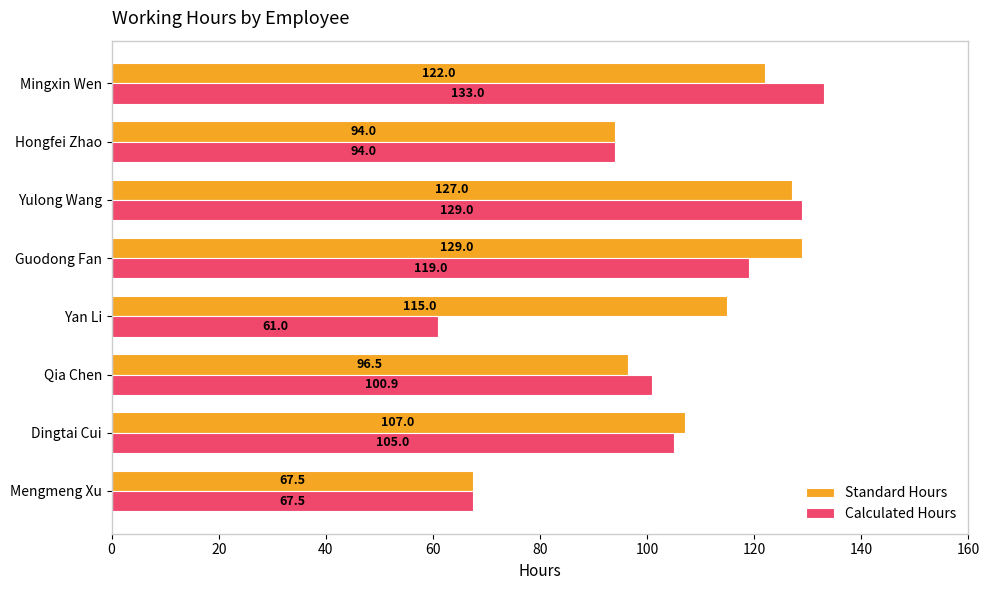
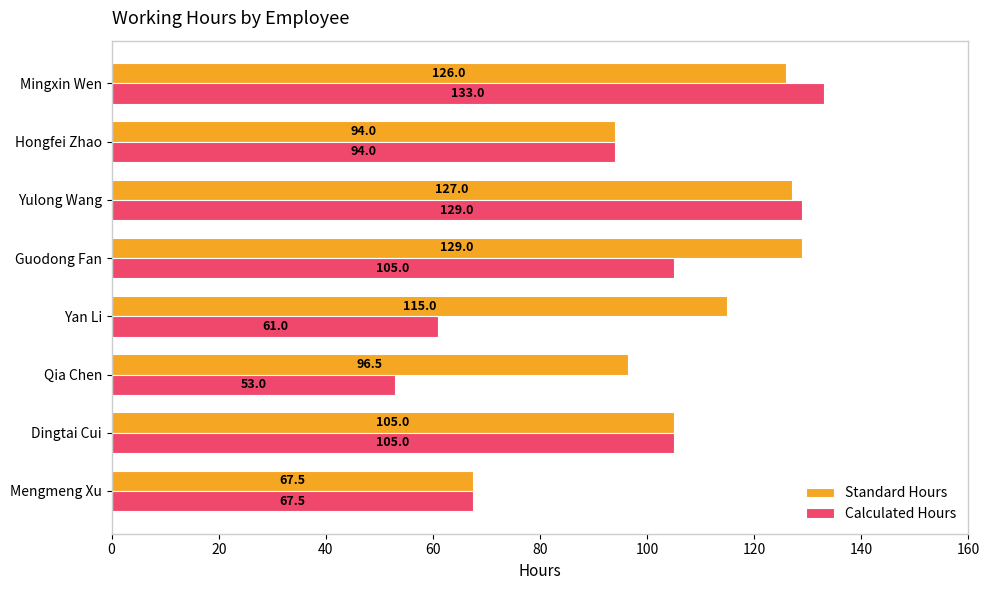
  {
    "Standard Hours": {
-     "Mingxin Wen": 122.0,
+     "Mingxin Wen": 126.0,
      "Hongfei Zhao": 94.0,
      "Yulong Wang": 127.0,
      "Guodong Fan": 129.0,
      "Yan Li": 115.0,
      "Qia Chen": 96.5,
-     "Dingtai Cui": 107.0,
+     "Dingtai Cui": 105.0,
      "Mengmeng Xu": 67.5
    },
    "Calculated Hours": {
      "Mingxin Wen": 133.0,
      "Hongfei Zhao": 94.0,
      "Yulong Wang": 129.0,
-     "Guodong Fan": 119.0,
+     "Guodong Fan": 105.0,
      "Yan Li": 61.0,
-     "Qia Chen": 100.9,
+     "Qia Chen": 53.0,
      "Dingtai Cui": 105.0,
      "Mengmeng Xu": 67.5
    }
  }
